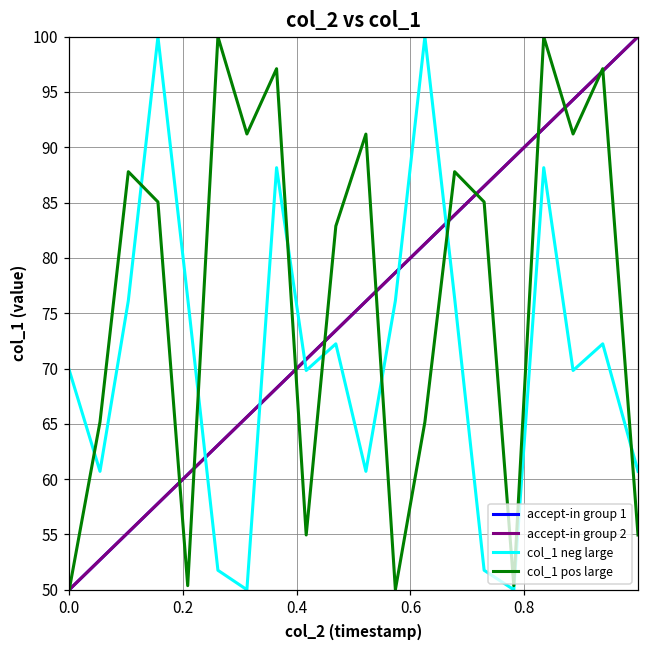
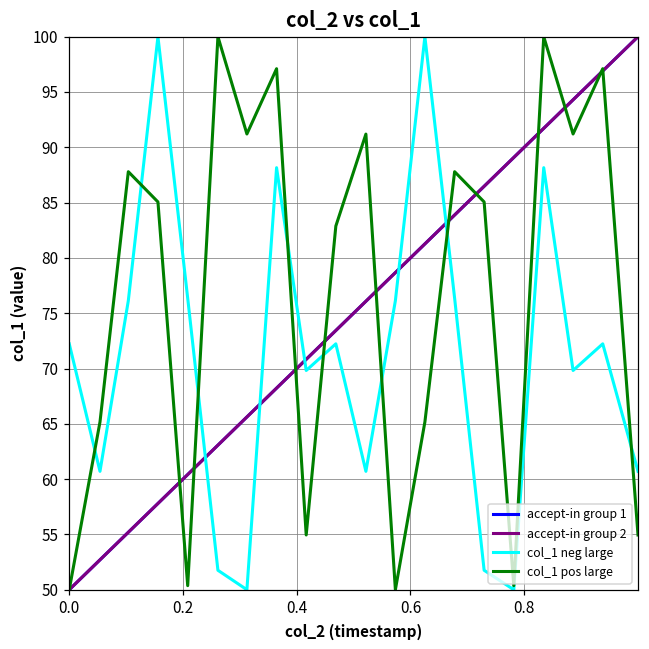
  {
    "col_1 neg large": {
-     "0.0": 69.8
+     "0.0": 72.2
    }
  }
